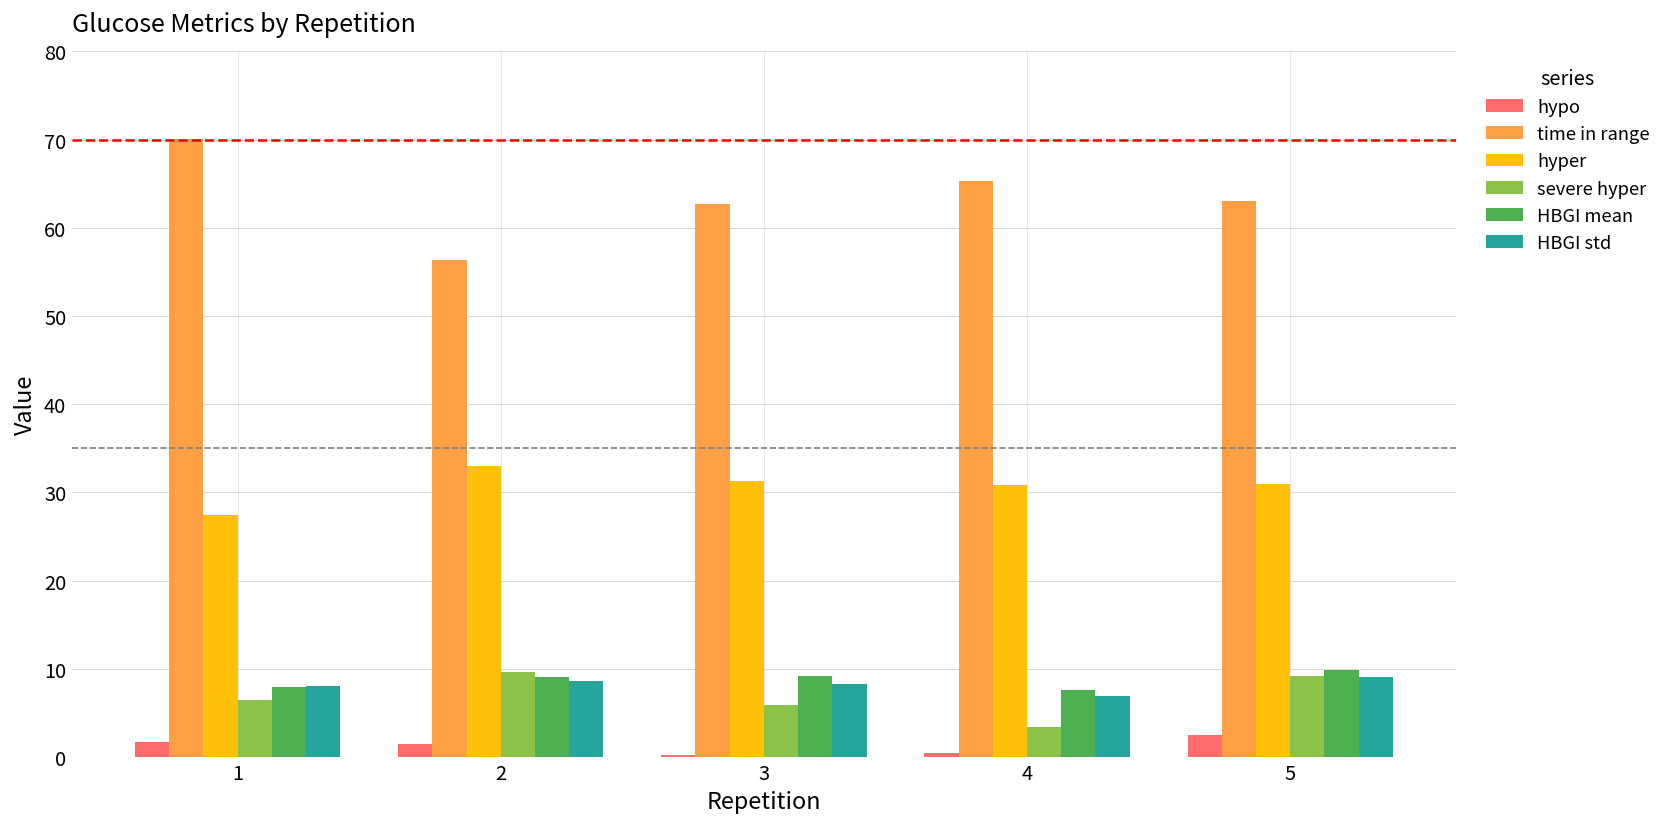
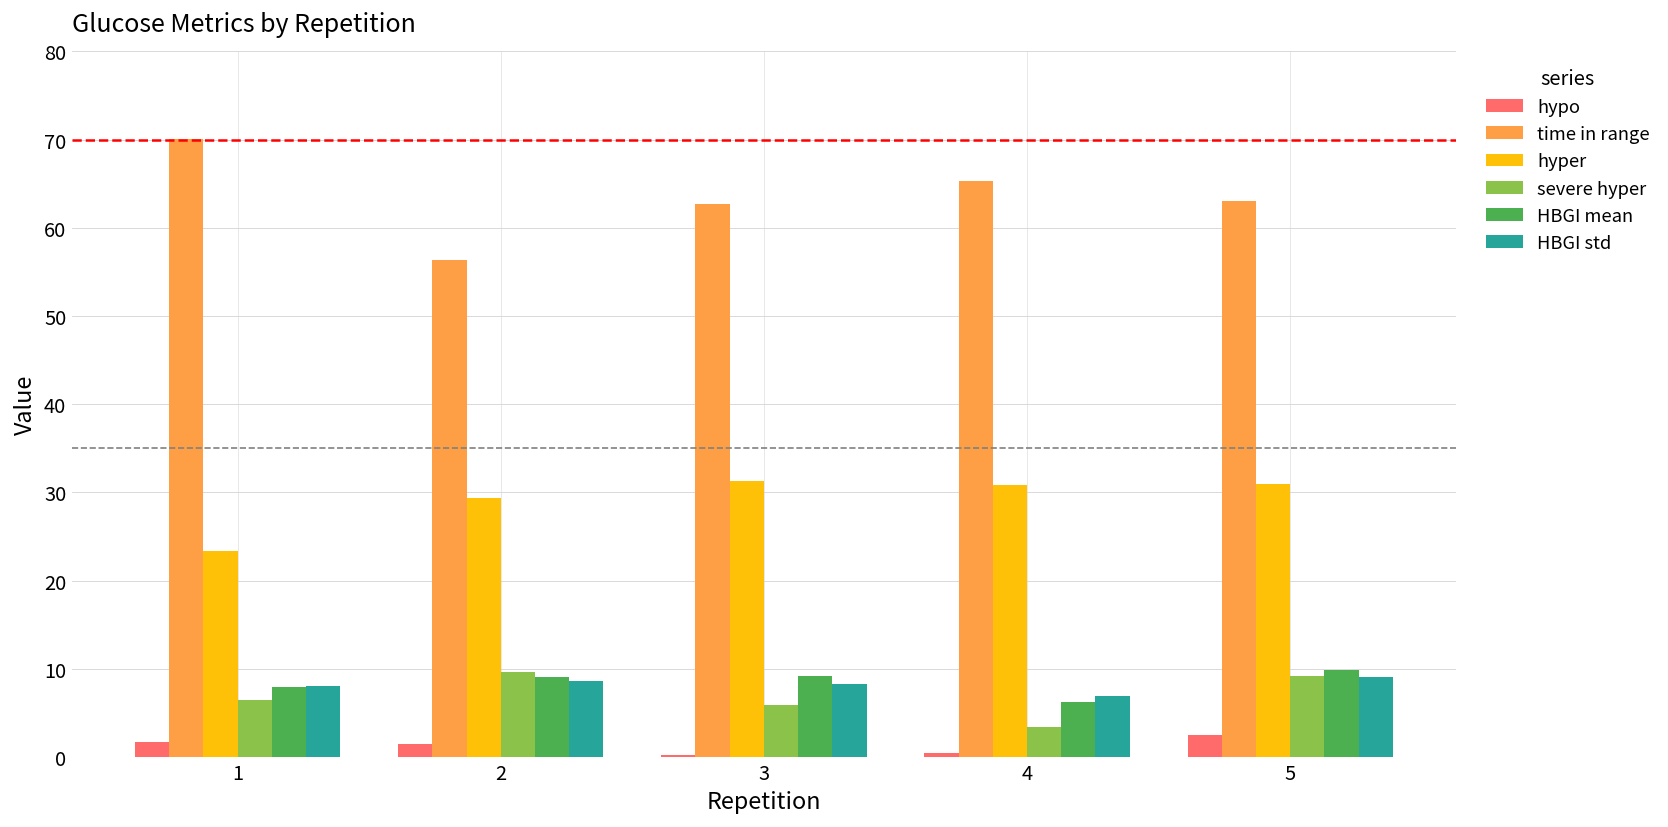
  {
    "hypo": {
      "1": 2,
      "2": 1,
      "4": 0,
      "5": 3
    },
    "time in range": {
      "1": 70,
      "2": 56,
      "3": 63,
      "4": 65,
      "5": 63
    },
    "hyper": {
-     "1": 27,
-     "2": 33,
+     "1": 23,
+     "2": 29,
      "3": 31,
      "4": 31,
      "5": 31
    },
    "severe hyper": {
      "1": 6,
      "2": 10,
      "3": 6,
      "4": 3,
      "5": 9
    },
    "HBGI mean": {
      "1": 8,
      "2": 9,
      "3": 9,
-     "4": 8,
+     "4": 6,
      "5": 10
    },
    "HBGI std": {
      "1": 8,
      "2": 9,
      "3": 8,
      "4": 7,
      "5": 9
    }
  }
